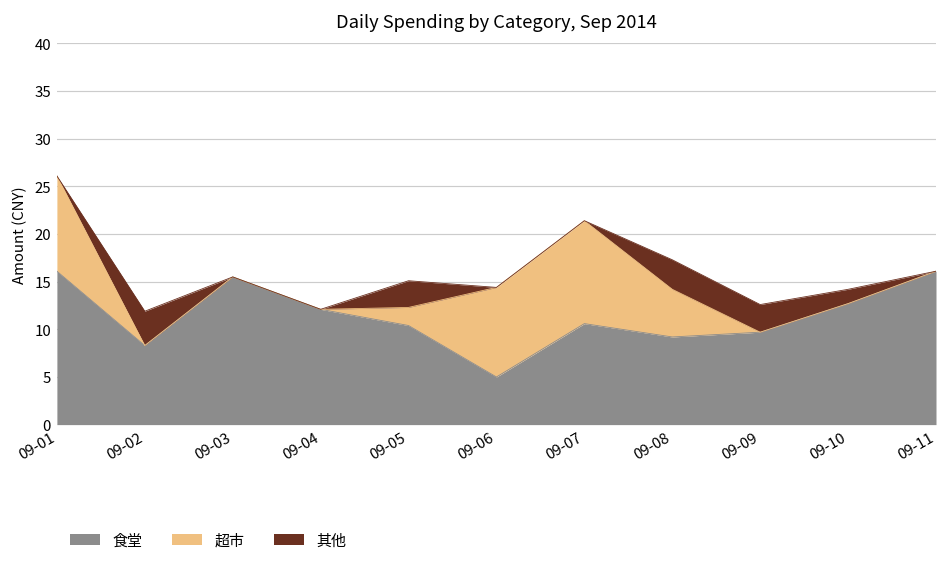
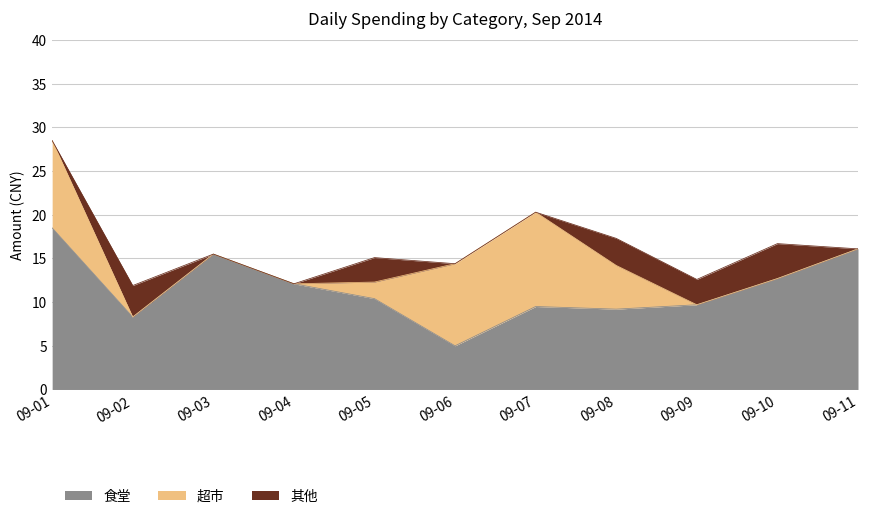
  {
    "食堂": {
-     "09-01": 16,
+     "09-01": 19,
      "09-05": 10,
      "09-06": 5,
-     "09-07": 11,
+     "09-07": 10,
      "09-08": 9
    },
    "超市": {
      "09-05": 12,
      "09-08": 14
    },
    "其他": {
      "09-02": 4,
      "09-05": 3,
      "09-08": 3,
      "09-09": 3,
-     "09-10": 2
+     "09-10": 4
    }
  }
